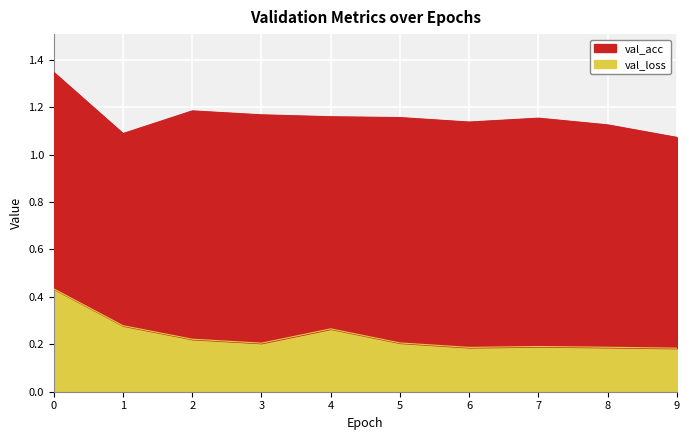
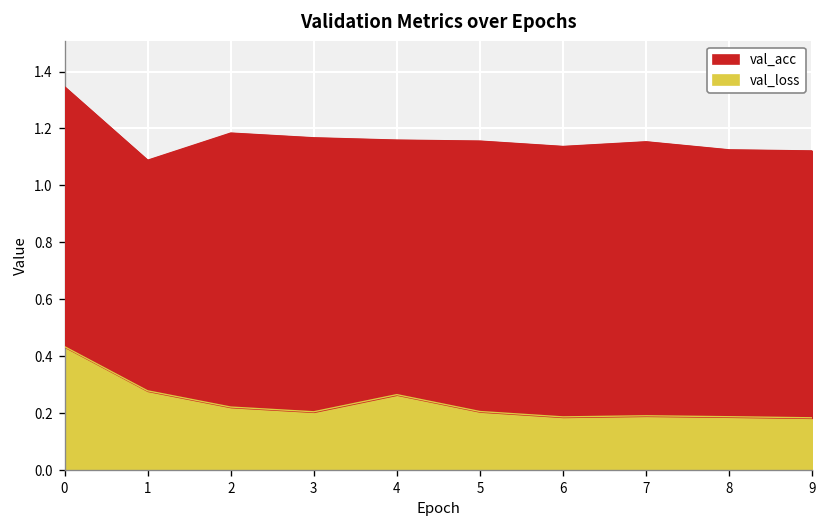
  {
    "val_loss": {
      "0": 0.43,
      "1": 0.28,
      "2": 0.22,
      "3": 0.20,
      "4": 0.26,
      "5": 0.21,
      "6": 0.19,
      "7": 0.19,
      "8": 0.19,
      "9": 0.18
    },
    "val_acc": {
      "0": 0.91,
      "1": 0.81,
      "2": 0.96,
      "3": 0.96,
      "4": 0.89,
      "5": 0.95,
      "6": 0.95,
      "7": 0.96,
      "8": 0.94,
-     "9": 0.89
+     "9": 0.94
    }
  }
